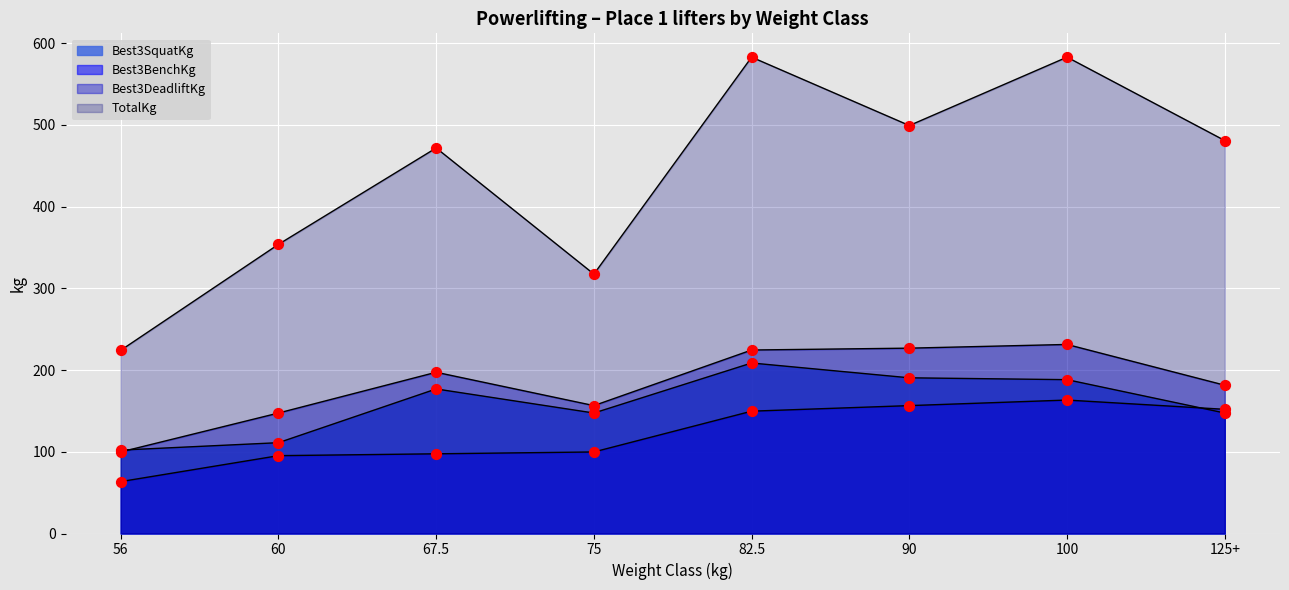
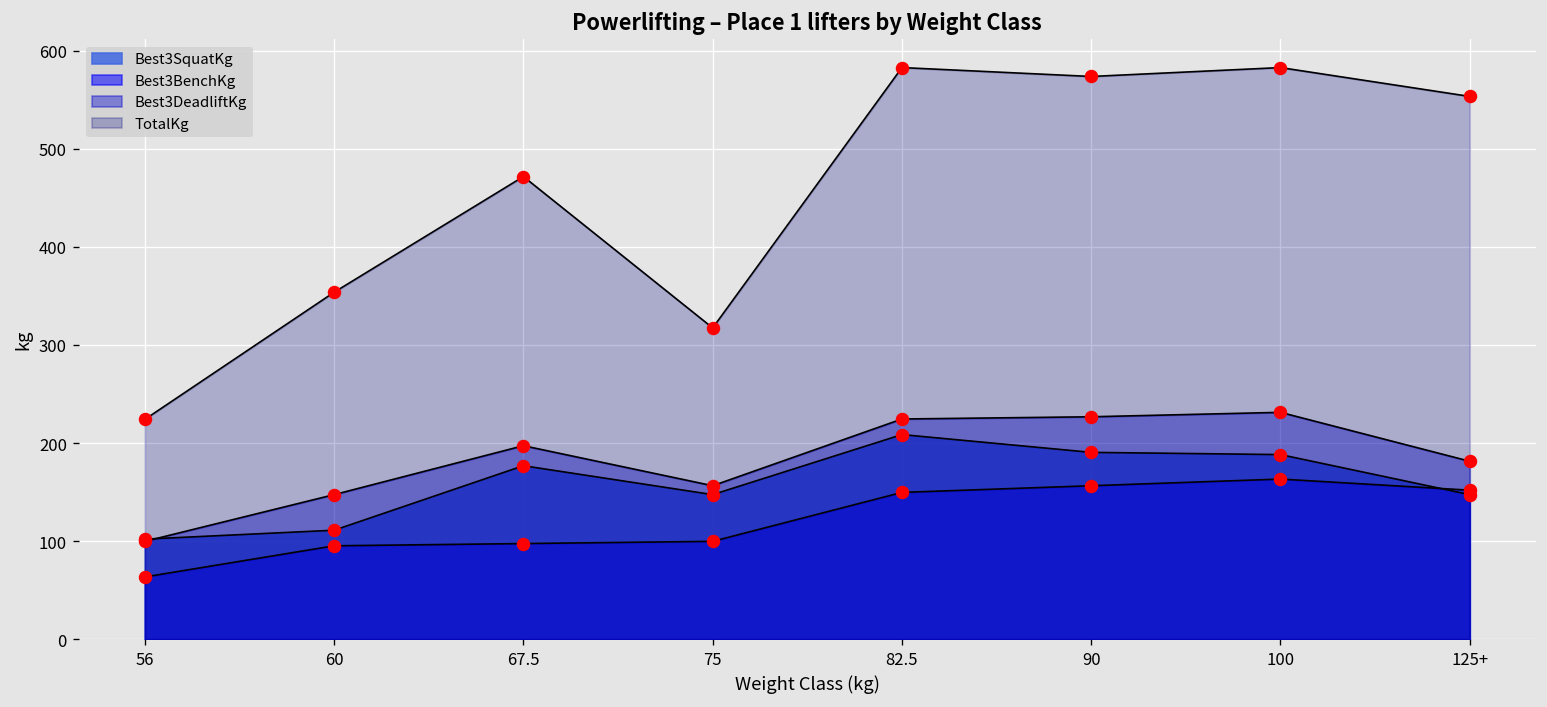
  {
    "TotalKg": {
      "56": 220,
      "60": 350,
      "67.5": 470,
      "75": 320,
      "82.5": 580,
-     "90": 500,
+     "90": 570,
      "100": 580,
-     "125+": 480
+     "125+": 550
    }
  }
